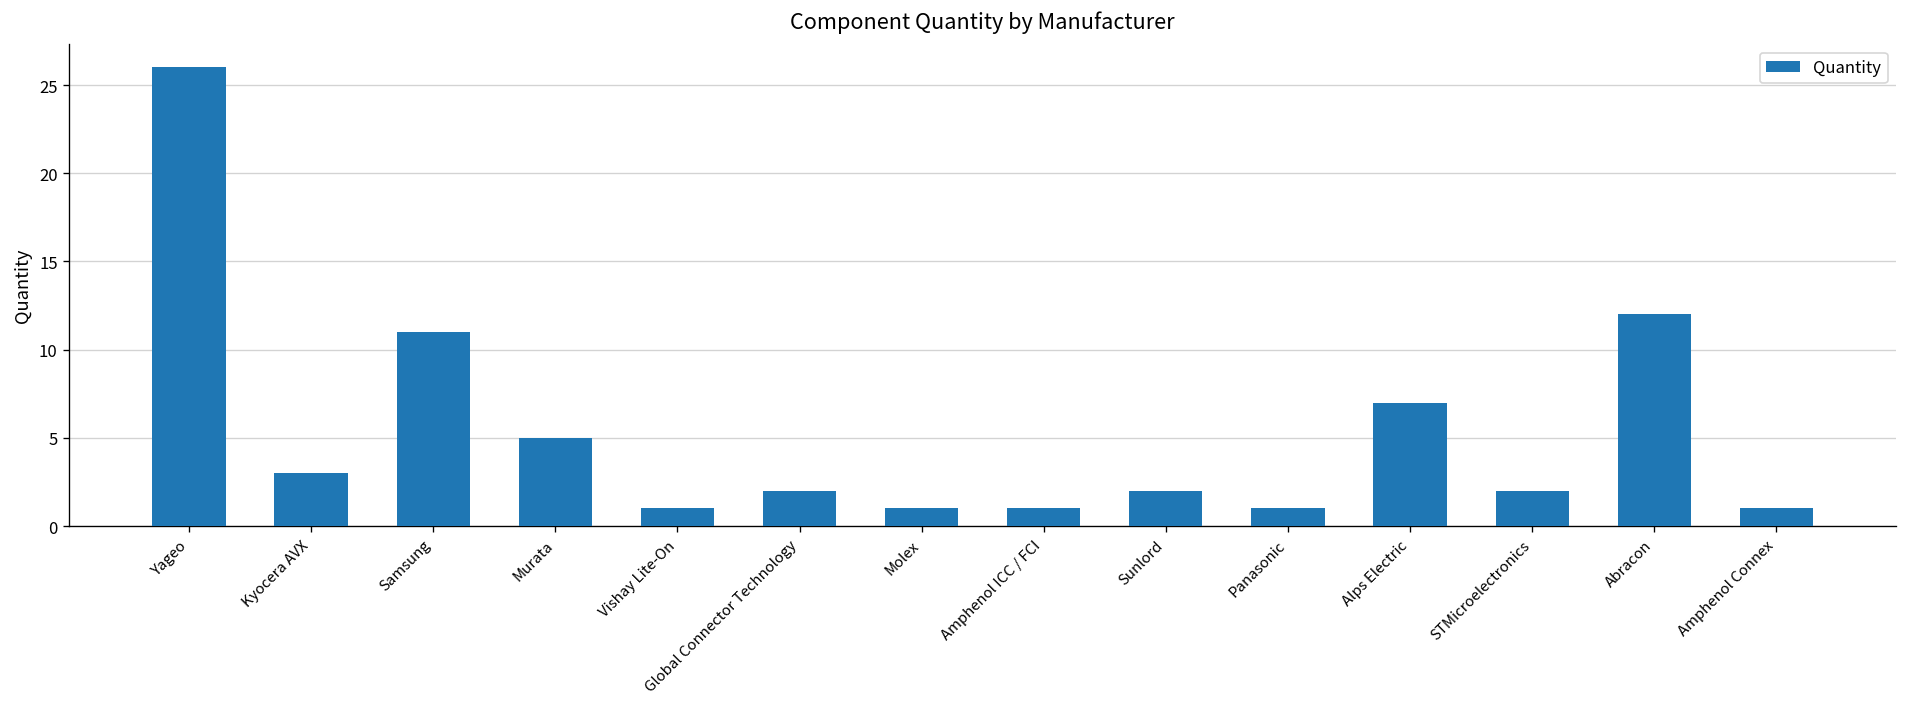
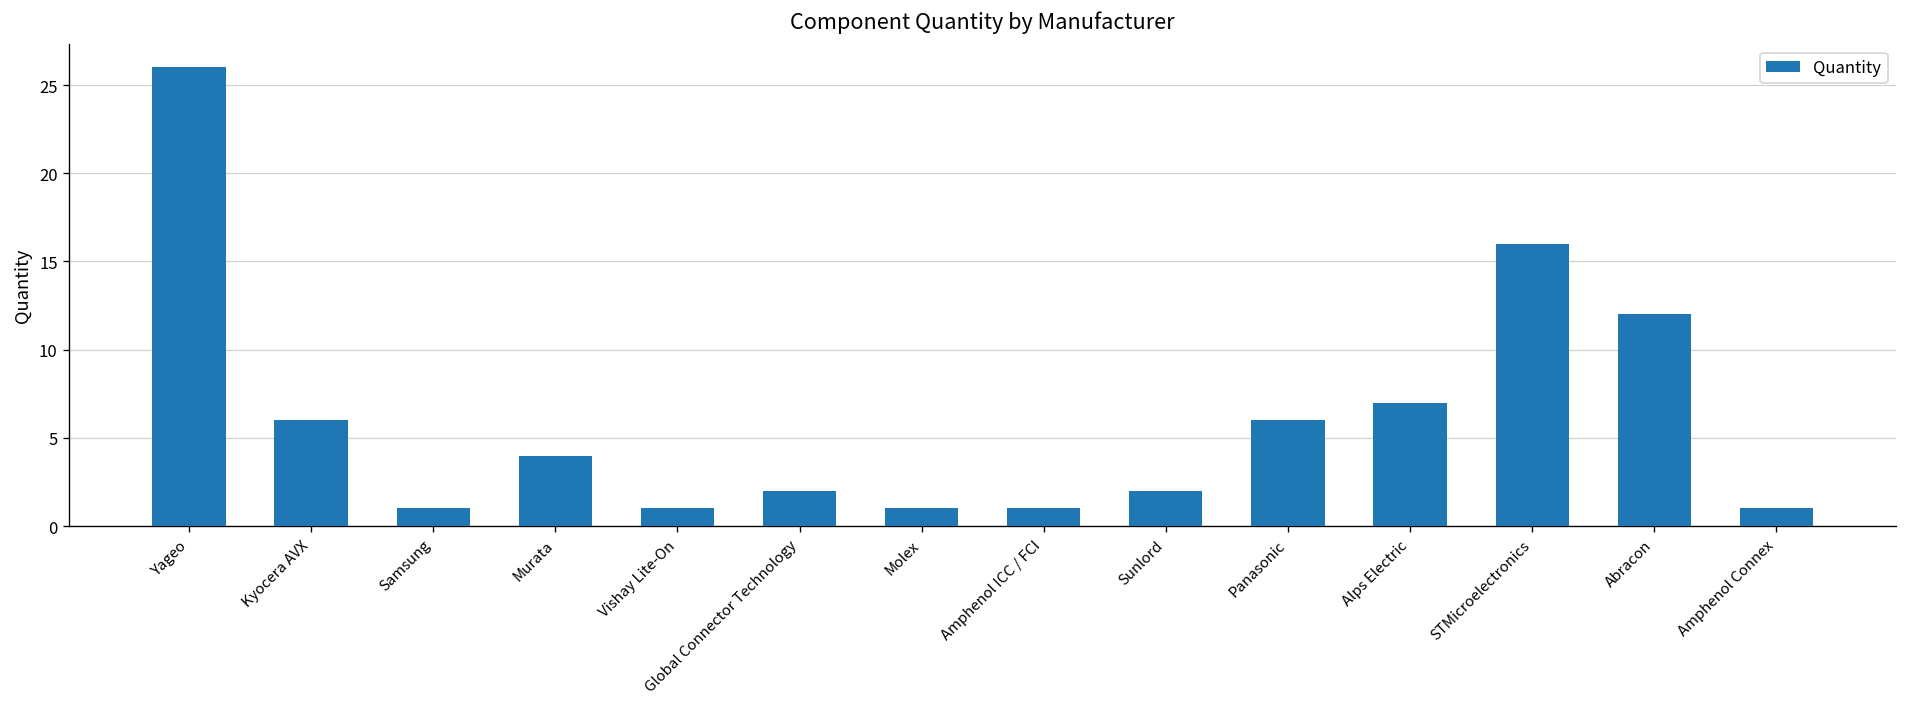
  {
    "Yageo": 26,
-   "Kyocera AVX": 3,
-   "Samsung": 11,
-   "Murata": 5,
+   "Kyocera AVX": 6,
+   "Samsung": 1,
+   "Murata": 4,
    "Vishay Lite-On": 1,
    "Global Connector Technology": 2,
    "Molex": 1,
    "Amphenol ICC / FCI": 1,
    "Sunlord": 2,
-   "Panasonic": 1,
+   "Panasonic": 6,
    "Alps Electric": 7,
-   "STMicroelectronics": 2,
+   "STMicroelectronics": 16,
    "Abracon": 12,
    "Amphenol Connex": 1
  }
